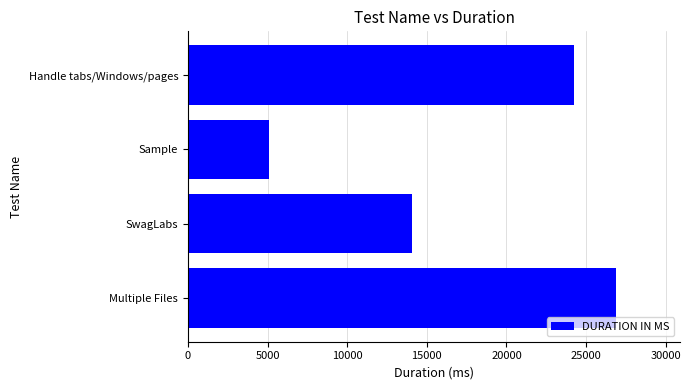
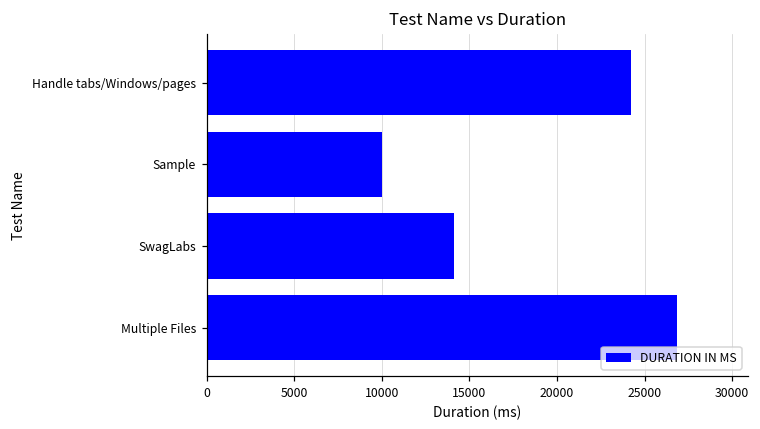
  {
    "Handle tabs/Windows/pages": 24200,
-   "Sample": 5100,
+   "Sample": 10000,
    "SwagLabs": 14100,
    "Multiple Files": 26900
  }
